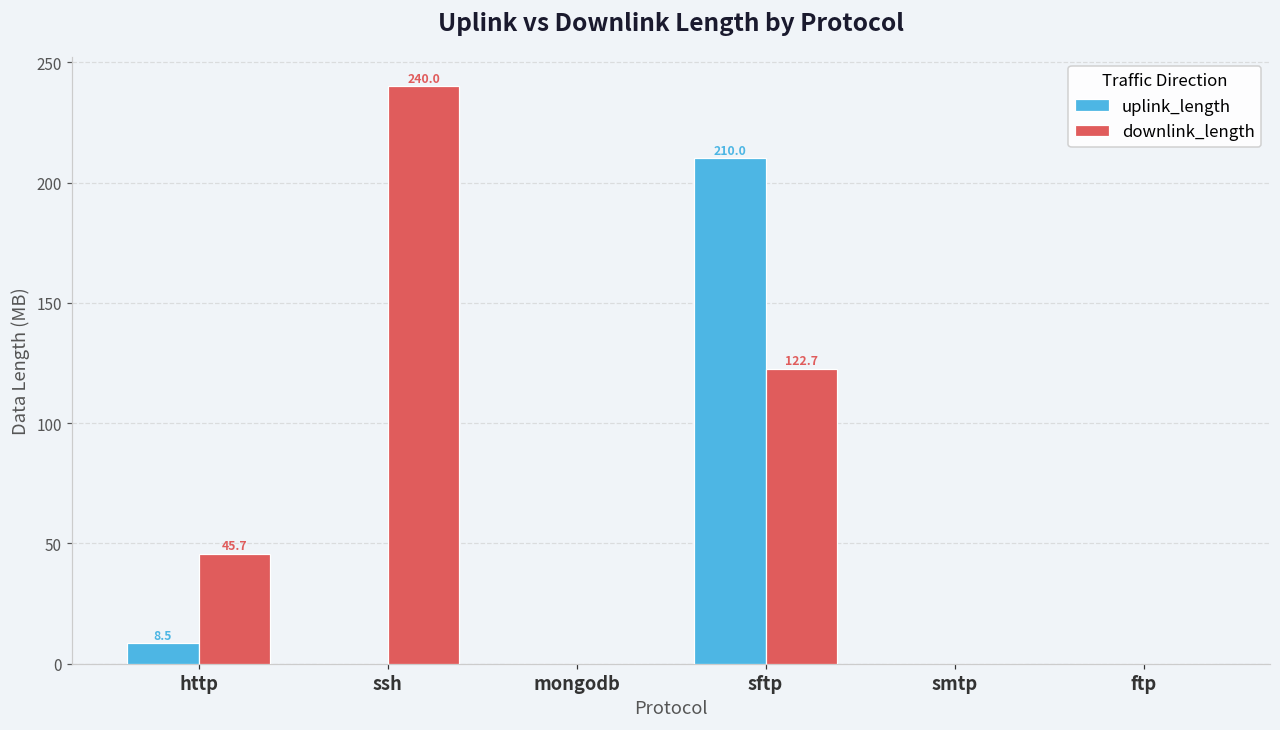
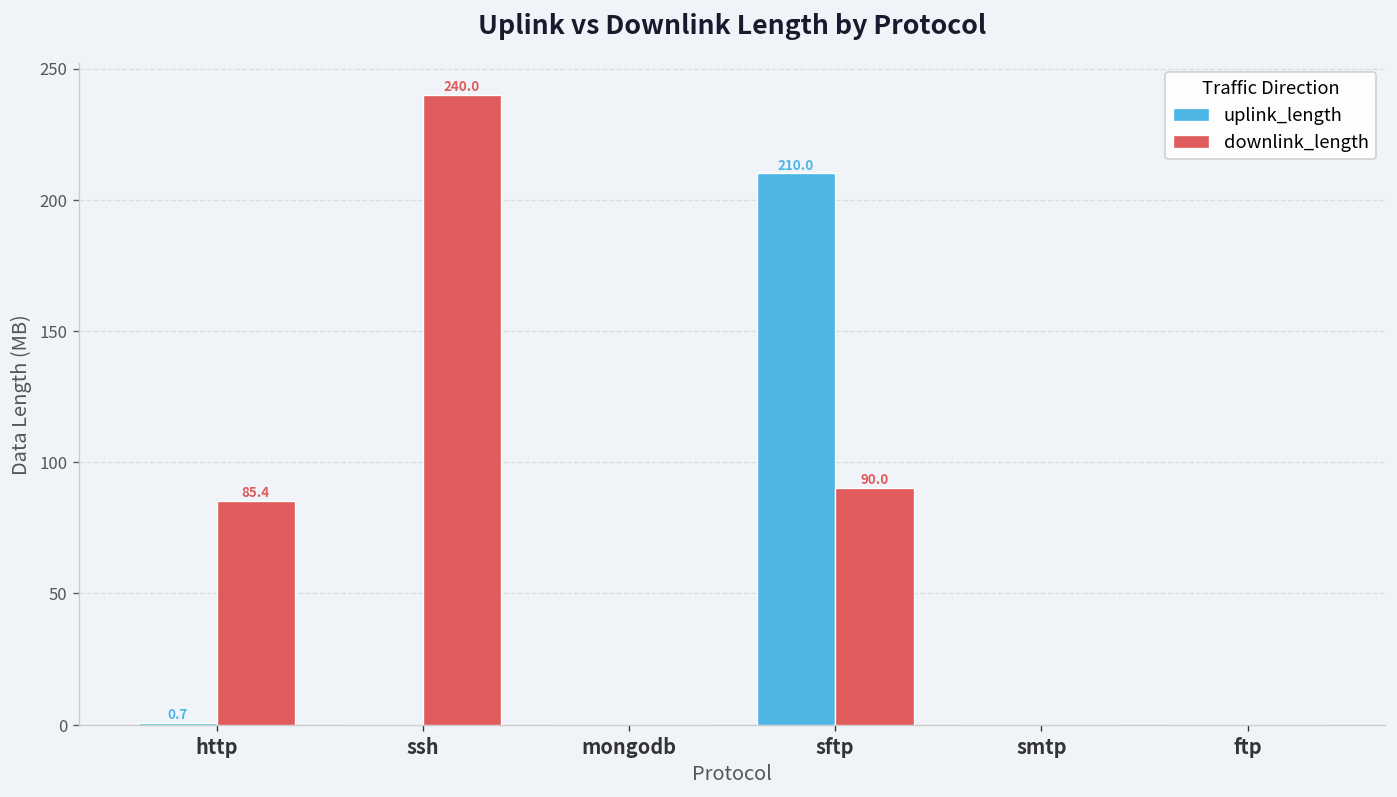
  {
    "uplink_length": {
-     "http": 8.5,
+     "http": 0.7,
      "sftp": 210.0
    },
    "downlink_length": {
-     "http": 45.7,
+     "http": 85.4,
      "ssh": 240.0,
-     "sftp": 122.7
+     "sftp": 90.0
    }
  }
